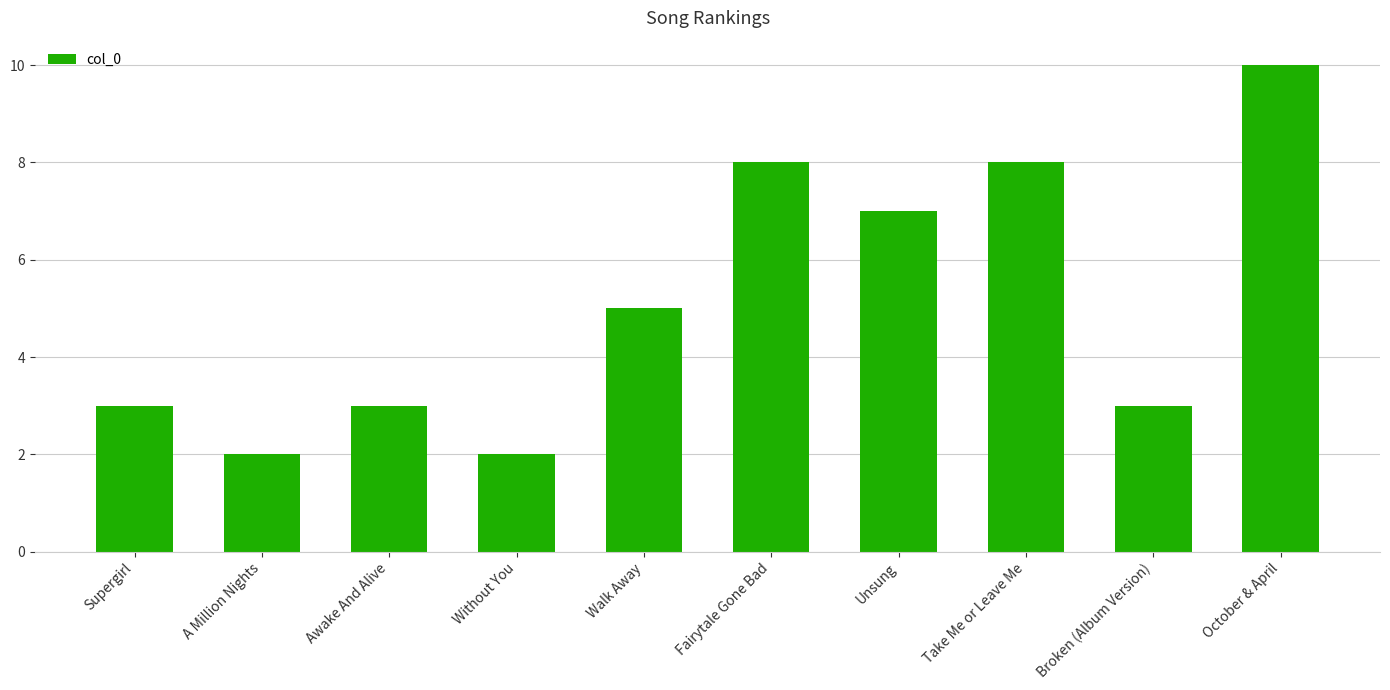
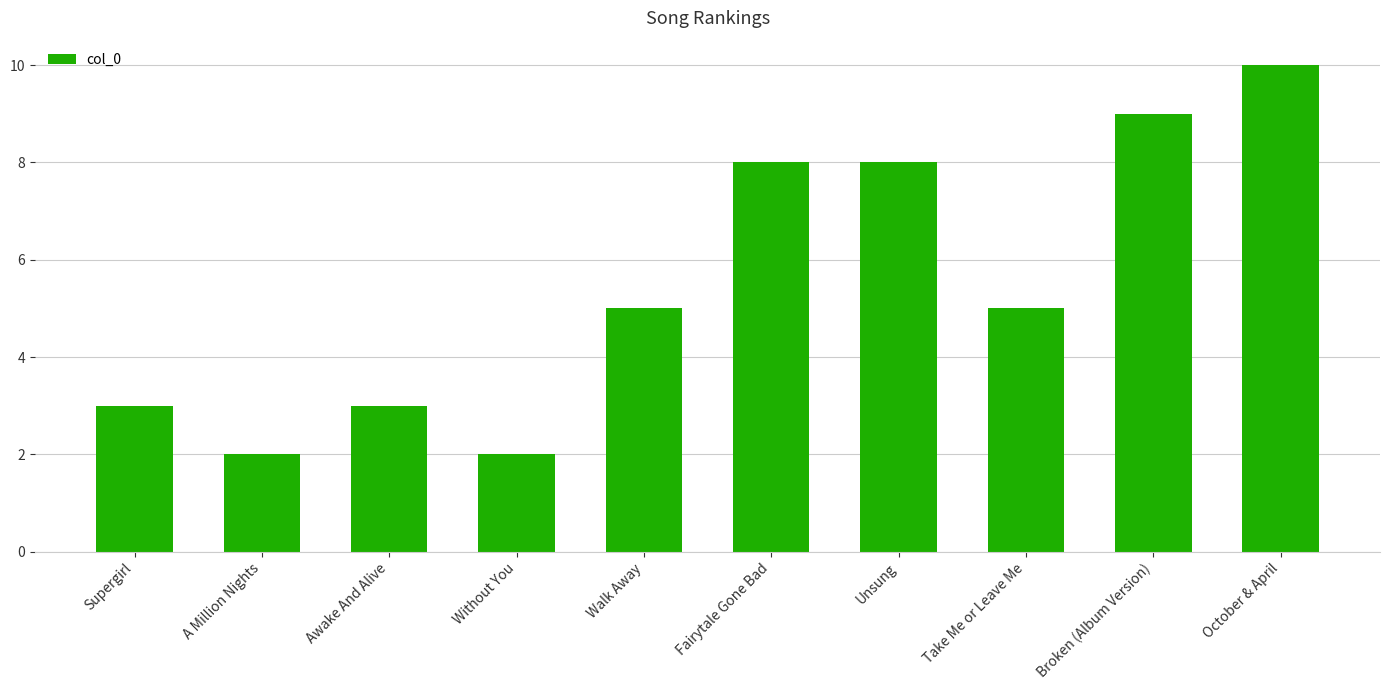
  {
    "Supergirl": 3,
    "A Million Nights": 2,
    "Awake And Alive": 3,
    "Without You": 2,
    "Walk Away": 5,
    "Fairytale Gone Bad": 8,
-   "Unsung": 7,
-   "Take Me or Leave Me": 8,
-   "Broken (Album Version)": 3,
+   "Unsung": 8,
+   "Take Me or Leave Me": 5,
+   "Broken (Album Version)": 9,
    "October & April": 10
  }
